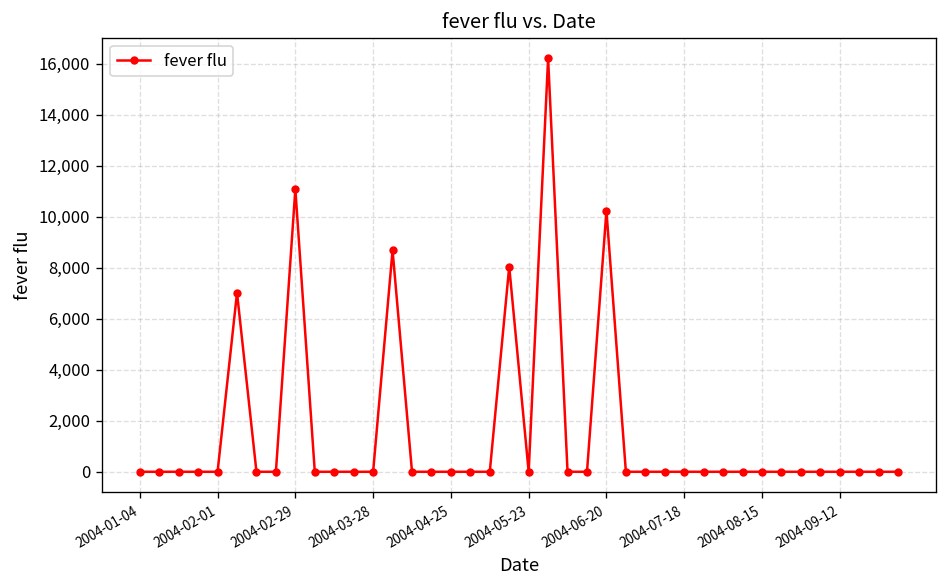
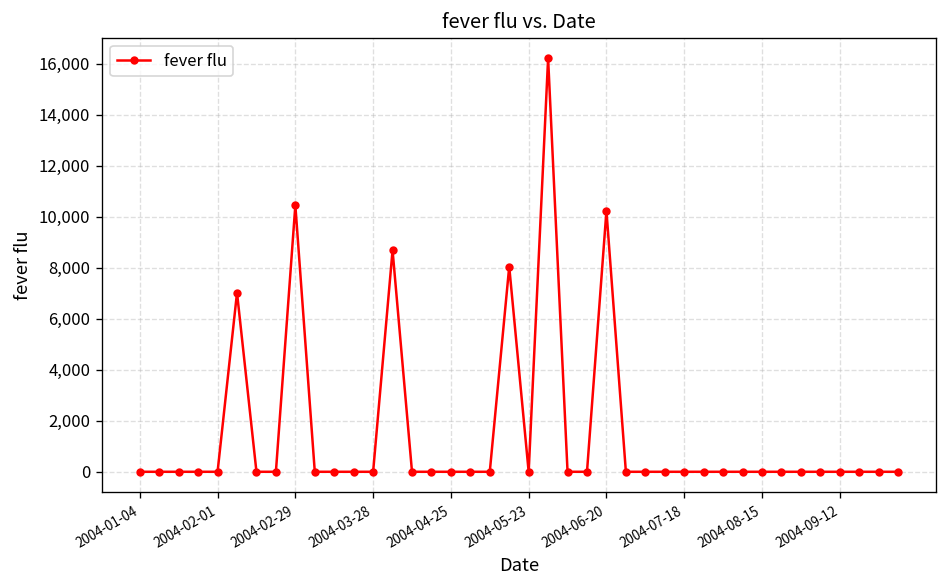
  {
    "2004-01-04": "0",
    "2004-02-01": "0",
-   "2004-02-29": "11,100",
+   "2004-02-29": "10,400",
    "2004-03-28": "0",
    "2004-04-25": "0",
    "2004-05-23": "0",
    "2004-06-20": "10,200",
    "2004-07-18": "0",
    "2004-08-15": "0",
    "2004-09-12": "0"
  }
